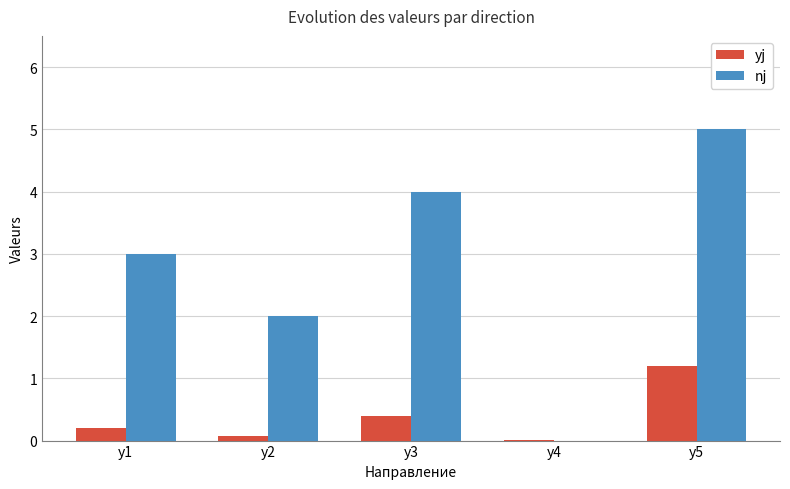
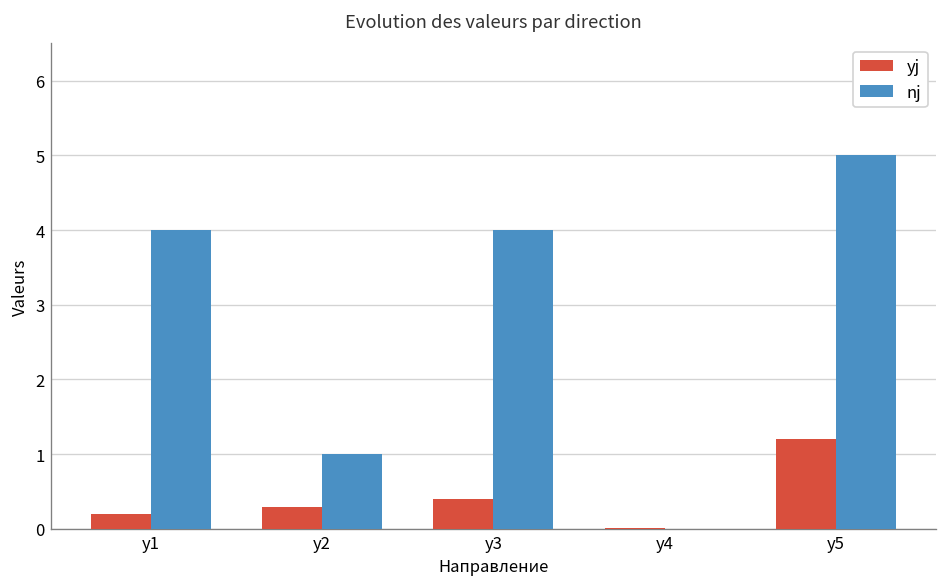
  {
    "yj": {
      "y1": 0.2,
-     "y2": 0.1,
+     "y2": 0.3,
      "y3": 0.4,
      "y5": 1.2
    },
    "nj": {
-     "y1": 3,
-     "y2": 2,
+     "y1": 4,
+     "y2": 1,
      "y3": 4,
      "y4": 0,
      "y5": 5
    }
  }
